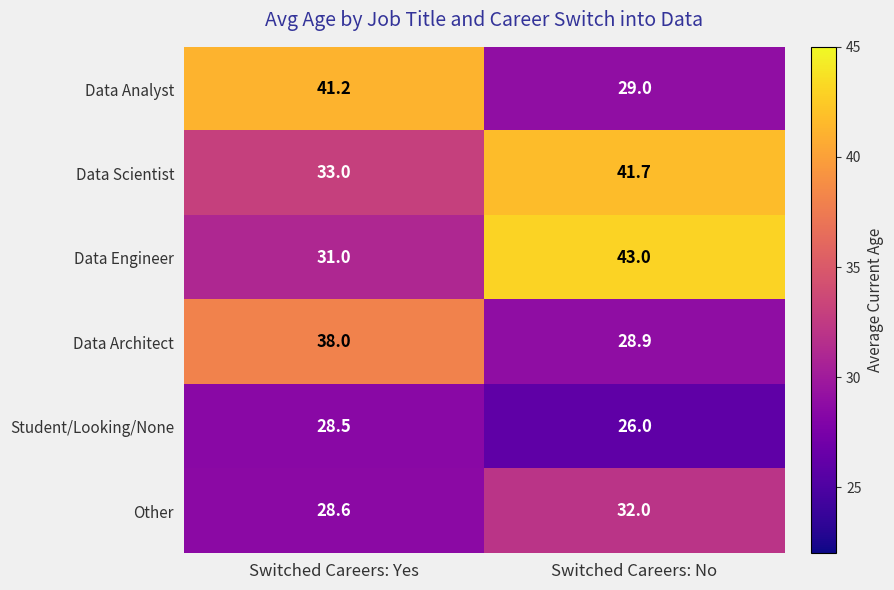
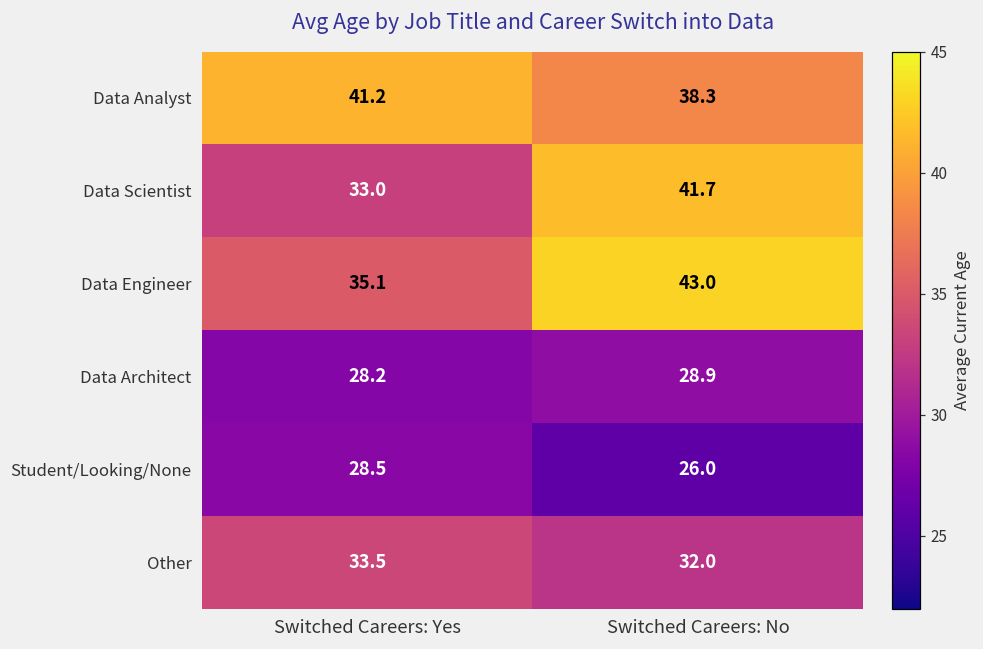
  {
    "Data Analyst": {
      "Switched Careers: Yes": 41.2,
-     "Switched Careers: No": 29.0
+     "Switched Careers: No": 38.3
    },
    "Data Scientist": {
      "Switched Careers: Yes": 33.0,
      "Switched Careers: No": 41.7
    },
    "Data Engineer": {
-     "Switched Careers: Yes": 31.0,
+     "Switched Careers: Yes": 35.1,
      "Switched Careers: No": 43.0
    },
    "Data Architect": {
-     "Switched Careers: Yes": 38.0,
+     "Switched Careers: Yes": 28.2,
      "Switched Careers: No": 28.9
    },
    "Student/Looking/None": {
      "Switched Careers: Yes": 28.5,
      "Switched Careers: No": 26.0
    },
    "Other": {
-     "Switched Careers: Yes": 28.6,
+     "Switched Careers: Yes": 33.5,
      "Switched Careers: No": 32.0
    }
  }
